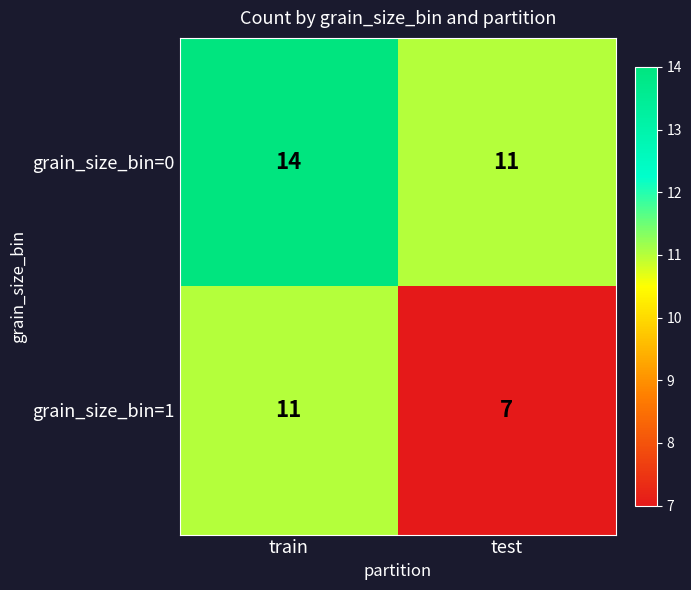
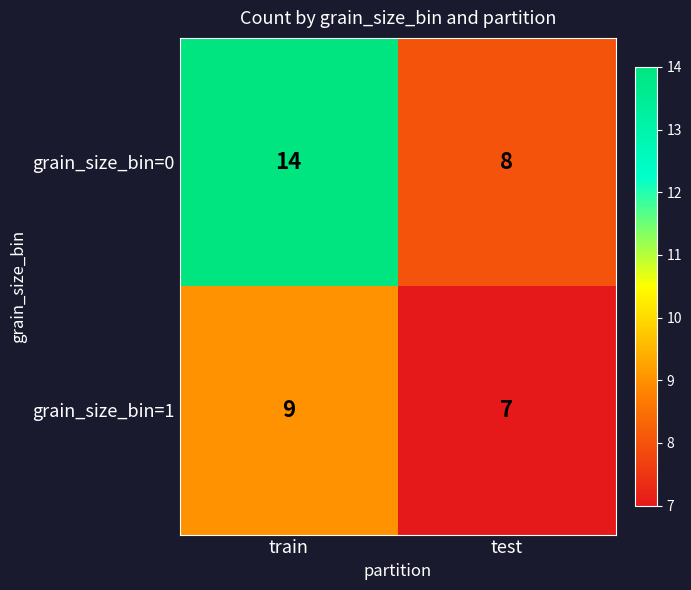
  {
    "grain_size_bin=0": {
      "train": 14,
-     "test": 11
+     "test": 8
    },
    "grain_size_bin=1": {
-     "train": 11,
+     "train": 9,
      "test": 7
    }
  }
